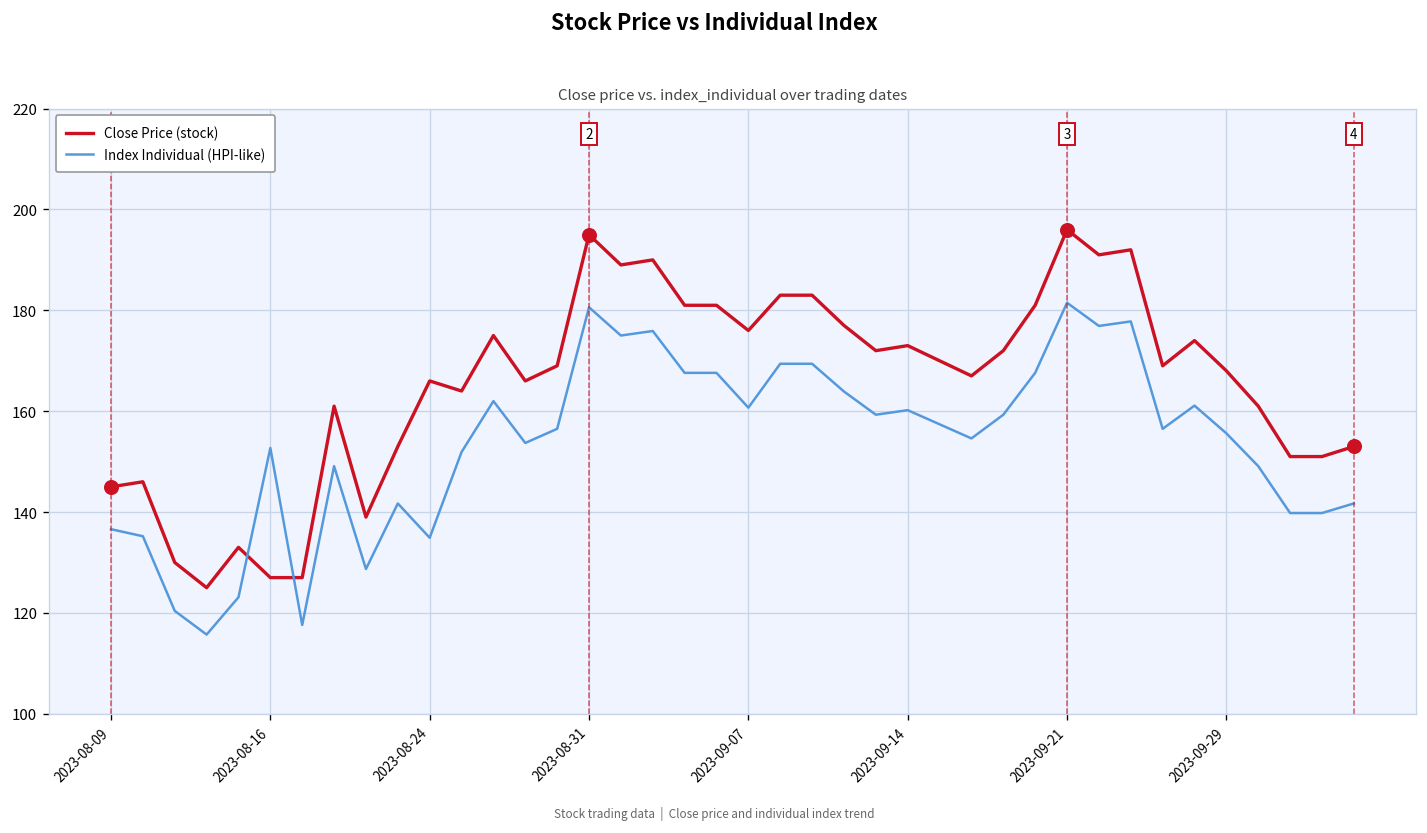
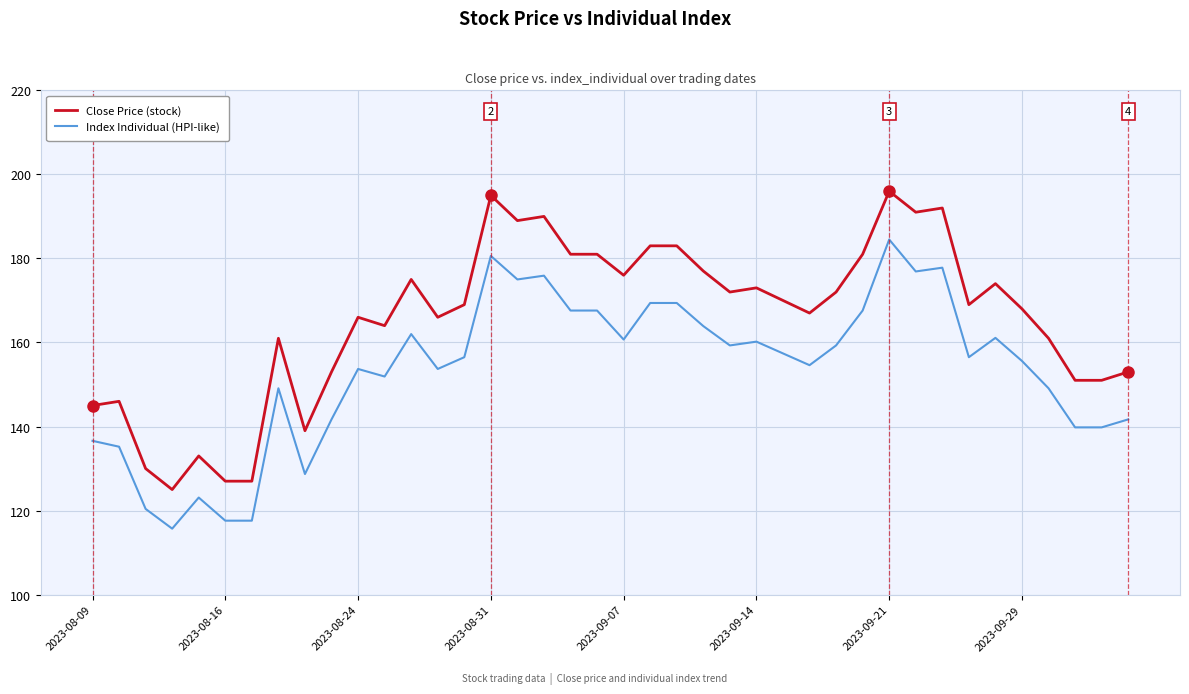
  {
    "Index Individual (HPI-like)": {
      "2023-08-09": 137,
-     "2023-08-16": 153,
-     "2023-08-24": 135,
+     "2023-08-16": 118,
+     "2023-08-24": 154,
      "2023-08-31": 181,
      "2023-09-07": 161,
      "2023-09-14": 160,
-     "2023-09-21": 182,
+     "2023-09-21": 185,
      "2023-09-29": 156
    }
  }
